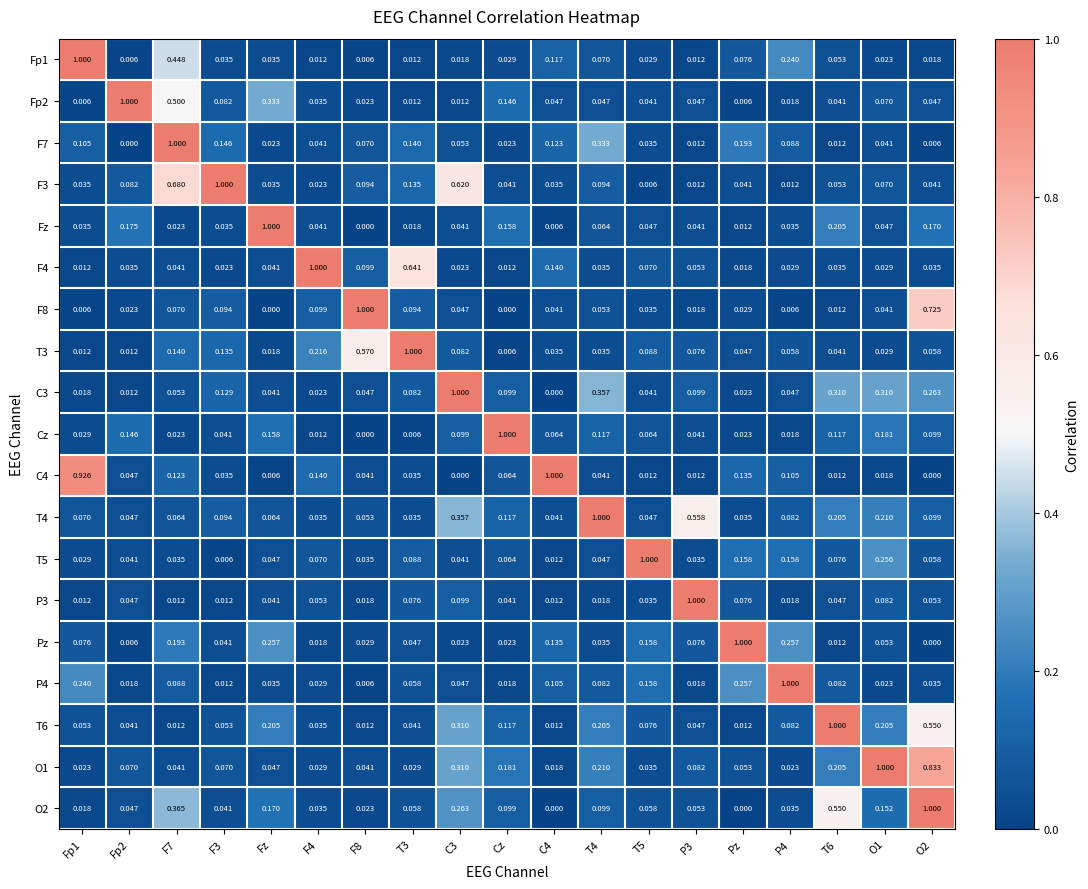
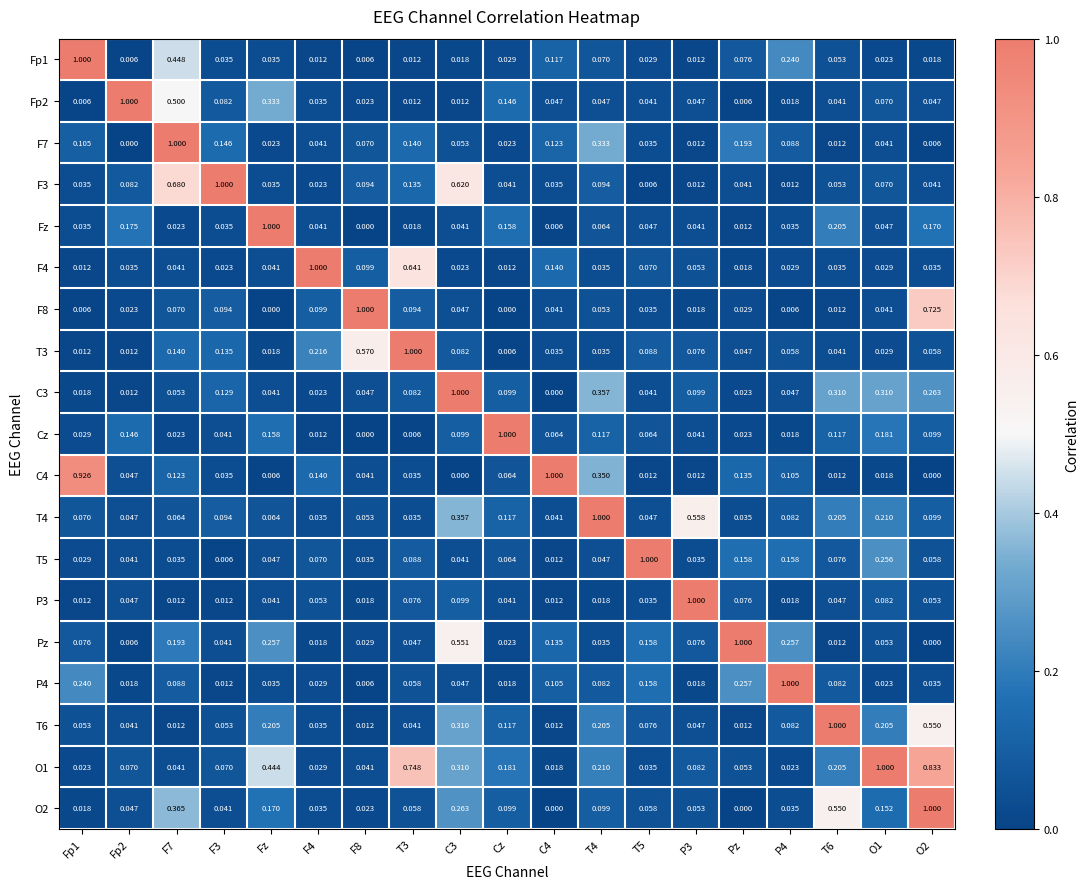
  {
    "C4": {
      "Fp1": 0.926,
      "Fp2": 0.047,
      "F7": 0.123,
      "F3": 0.035,
      "Fz": 0.006,
      "F4": 0.140,
      "F8": 0.041,
      "T3": 0.035,
      "C3": 0.000,
      "Cz": 0.064,
      "C4": 1.000,
-     "T4": 0.041,
+     "T4": 0.350,
      "T5": 0.012,
      "P3": 0.012,
      "Pz": 0.135,
      "P4": 0.105,
      "T6": 0.012,
      "O1": 0.018,
      "O2": 0.000
    },
    "Pz": {
      "Fp1": 0.076,
      "Fp2": 0.006,
      "F7": 0.193,
      "F3": 0.041,
      "Fz": 0.257,
      "F4": 0.018,
      "F8": 0.029,
      "T3": 0.047,
-     "C3": 0.023,
+     "C3": 0.551,
      "Cz": 0.023,
      "C4": 0.135,
      "T4": 0.035,
      "T5": 0.158,
      "P3": 0.076,
      "Pz": 1.000,
      "P4": 0.257,
      "T6": 0.012,
      "O1": 0.053,
      "O2": 0.000
    },
    "O1": {
      "Fp1": 0.023,
      "Fp2": 0.070,
      "F7": 0.041,
      "F3": 0.070,
-     "Fz": 0.047,
+     "Fz": 0.444,
      "F4": 0.029,
      "F8": 0.041,
-     "T3": 0.029,
+     "T3": 0.748,
      "C3": 0.310,
      "Cz": 0.181,
      "C4": 0.018,
      "T4": 0.210,
      "T5": 0.035,
      "P3": 0.082,
      "Pz": 0.053,
      "P4": 0.023,
      "T6": 0.205,
      "O1": 1.000,
      "O2": 0.833
    }
  }
